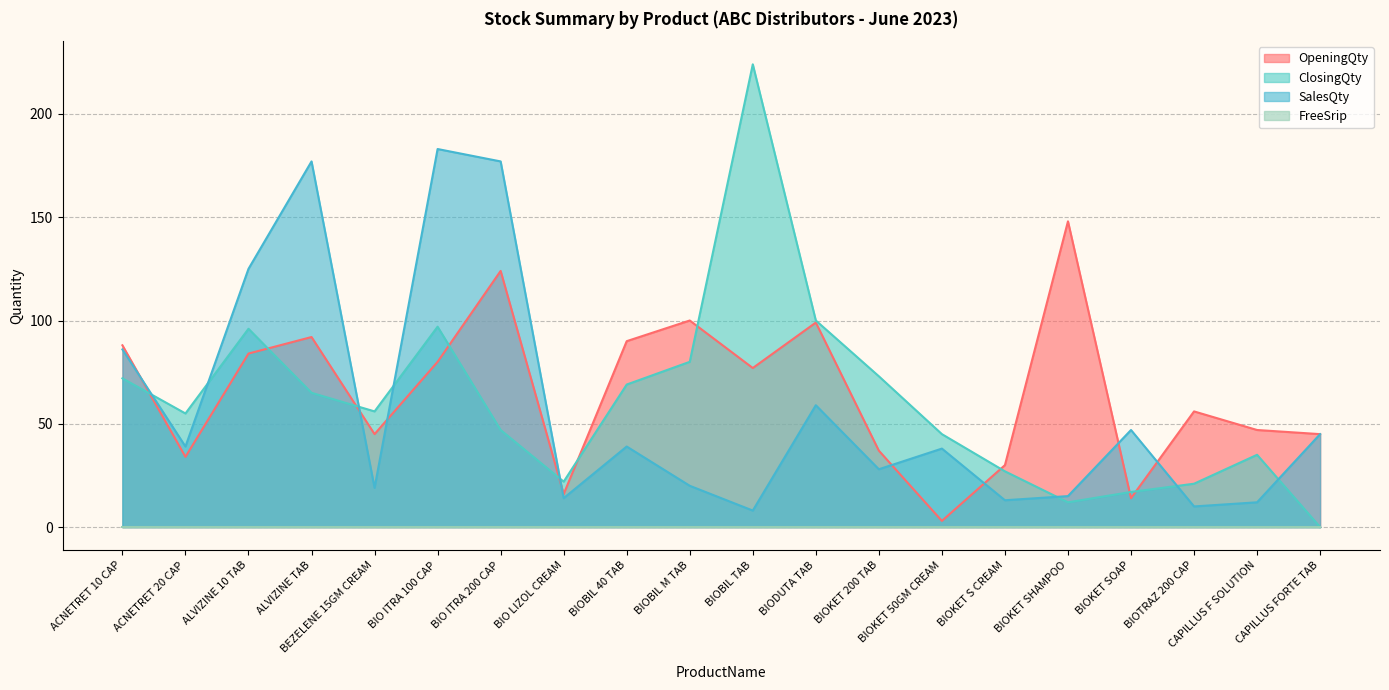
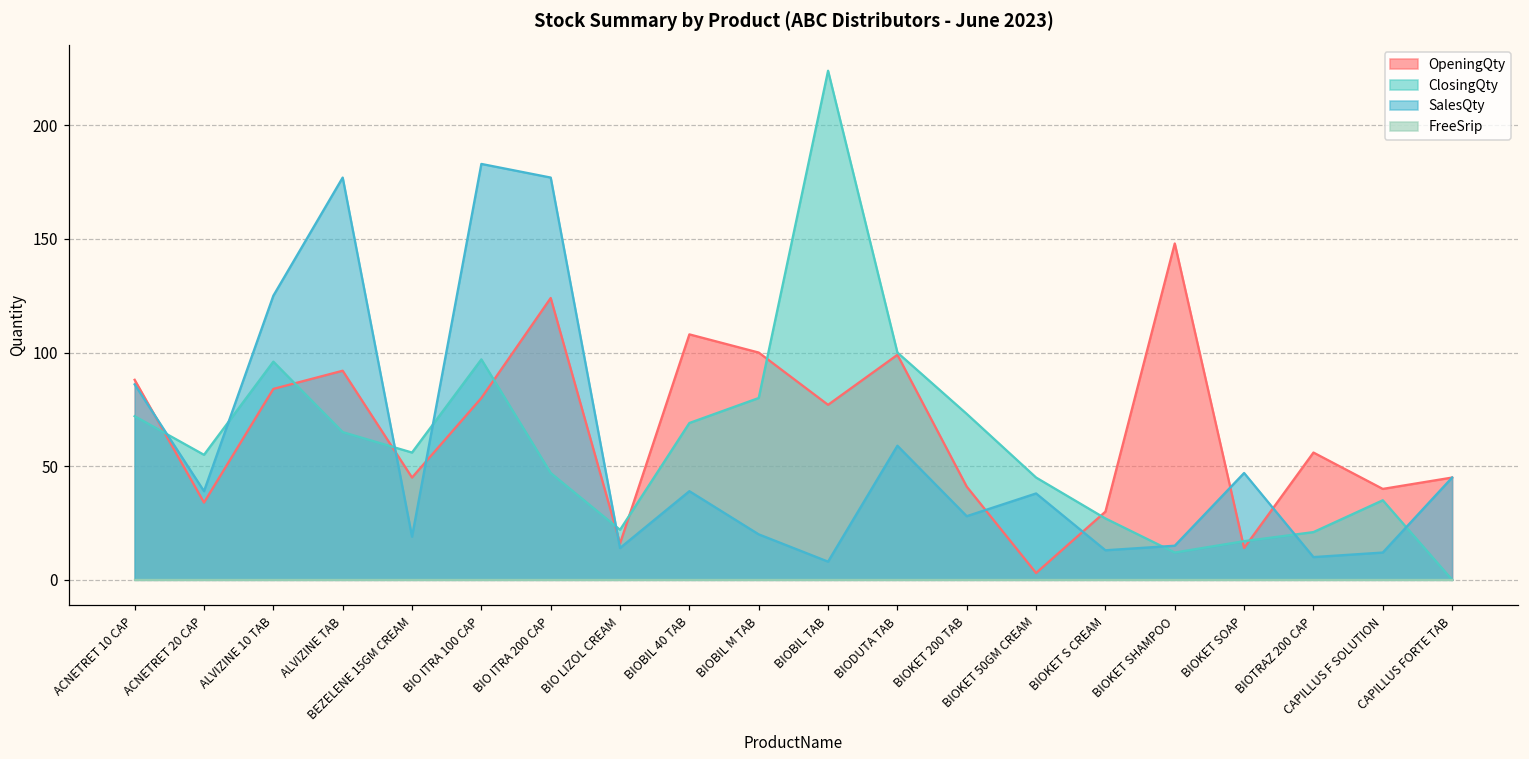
  {
    "OpeningQty": {
      "ACNETRET 10 CAP": 88,
      "ACNETRET 20 CAP": 34,
      "ALVIZINE 10 TAB": 84,
      "ALVIZINE TAB": 92,
      "BEZELENE 15GM CREAM": 45,
      "BIO ITRA 100 CAP": 80,
      "BIO ITRA 200 CAP": 124,
      "BIO LIZOL CREAM": 16,
-     "BIOBIL 40 TAB": 90,
+     "BIOBIL 40 TAB": 108,
      "BIOBIL M TAB": 100,
      "BIOBIL TAB": 77,
-     "BIOKET 200 TAB": 37,
+     "BIOKET 200 TAB": 41,
      "BIOKET 50GM CREAM": 3,
      "BIOKET S CREAM": 30,
      "BIOKET SHAMPOO": 148,
      "BIOKET SOAP": 14,
      "BIOTRAZ 200 CAP": 56,
-     "CAPILLUS F SOLUTION": 47
+     "CAPILLUS F SOLUTION": 40
    },
    "FreeSrip": {
      "ACNETRET 10 CAP": 0,
      "ACNETRET 20 CAP": 0,
      "ALVIZINE 10 TAB": 0,
      "ALVIZINE TAB": 0,
      "BEZELENE 15GM CREAM": 0,
      "BIO ITRA 100 CAP": 0,
      "BIO ITRA 200 CAP": 0,
      "BIO LIZOL CREAM": 0,
      "BIOBIL 40 TAB": 0,
      "BIOBIL M TAB": 0,
      "BIOBIL TAB": 0,
      "BIODUTA TAB": 0,
      "BIOKET 200 TAB": 0,
      "BIOKET 50GM CREAM": 0,
      "BIOKET S CREAM": 0,
      "BIOKET SHAMPOO": 0,
      "BIOKET SOAP": 0,
      "BIOTRAZ 200 CAP": 0,
      "CAPILLUS F SOLUTION": 0
    }
  }
